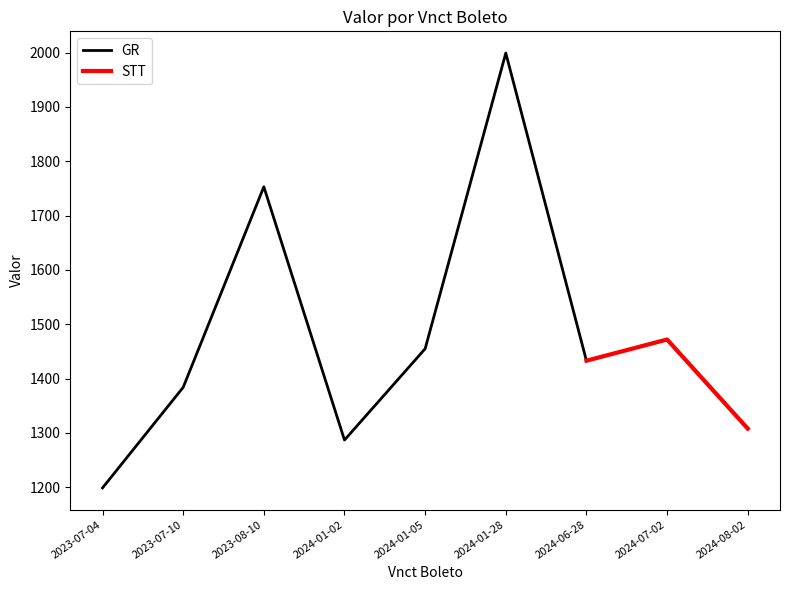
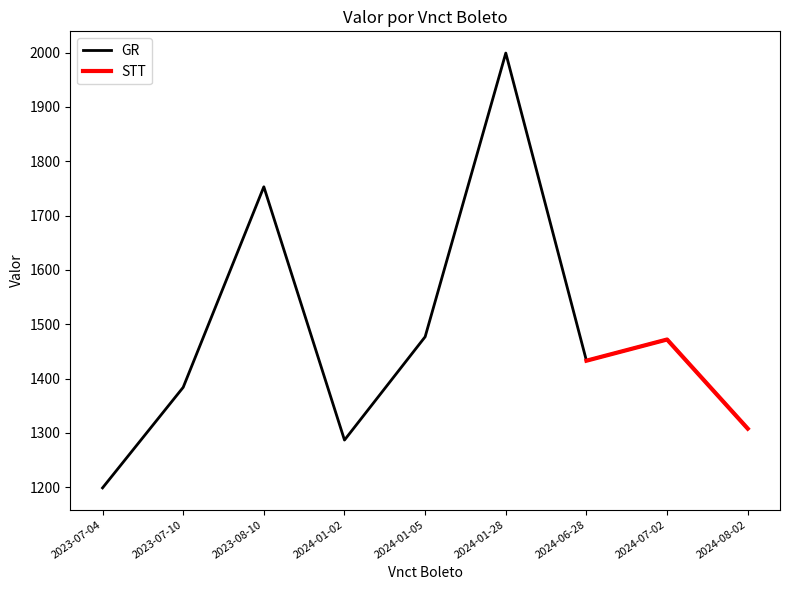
  {
    "GR": {
      "2023-07-04": 1200,
      "2023-07-10": 1380,
      "2023-08-10": 1750,
      "2024-01-02": 1290,
-     "2024-01-05": 1460,
+     "2024-01-05": 1480,
      "2024-01-28": 2000
    }
  }
